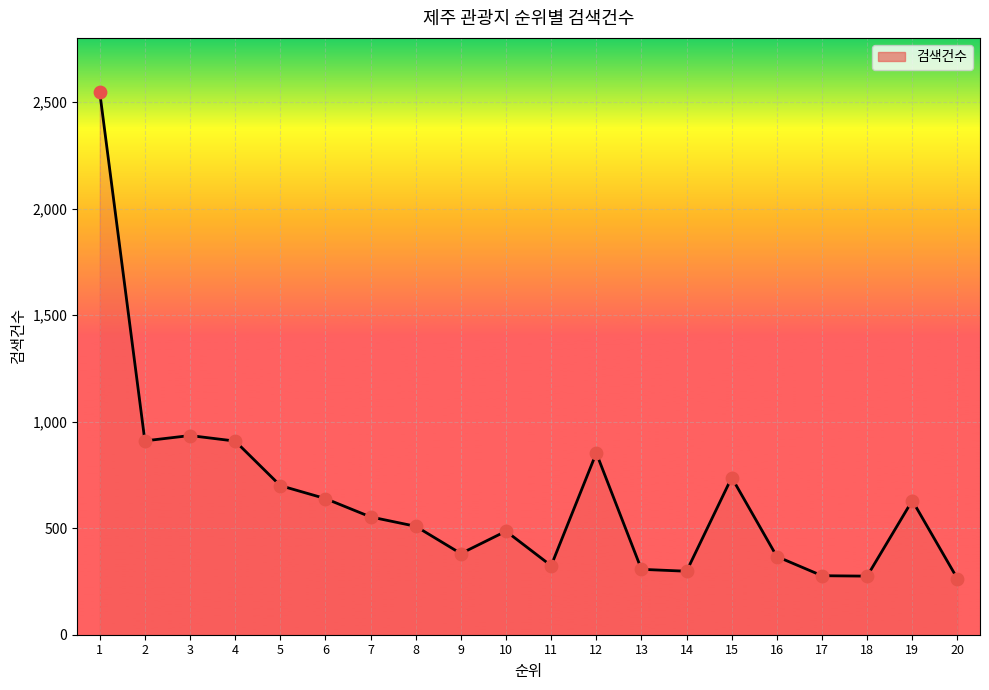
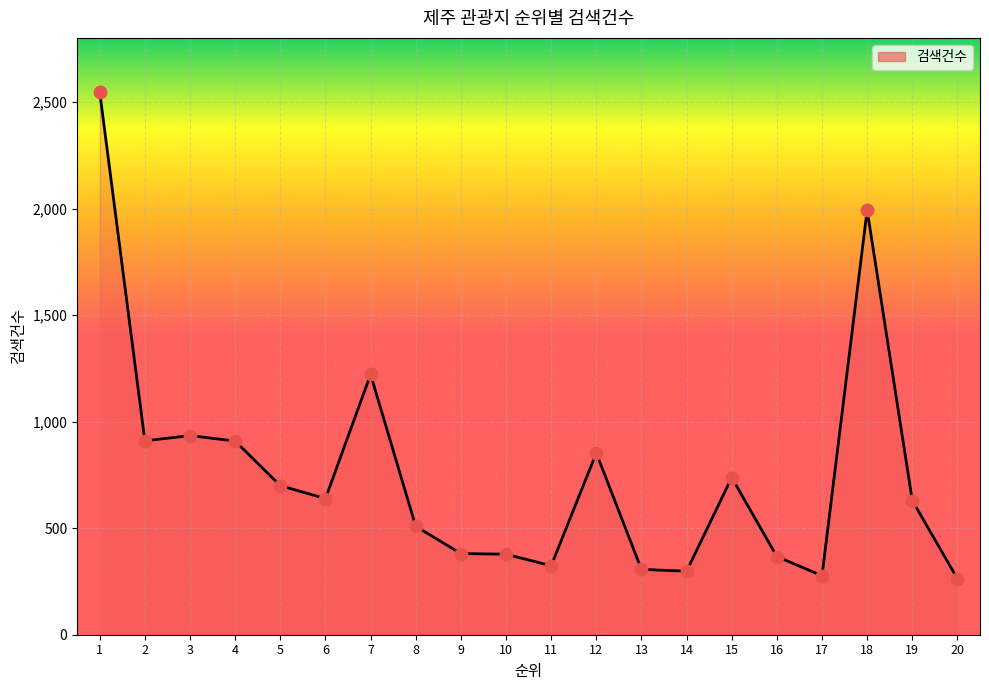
  {
    "1": "2,550",
    "2": "910",
    "3": "940",
    "4": "910",
    "5": "700",
    "6": "640",
-   "7": "550",
+   "7": "1,220",
    "8": "510",
    "9": "380",
-   "10": "490",
+   "10": "380",
    "11": "320",
    "12": "850",
    "13": "310",
    "14": "300",
    "15": "740",
    "16": "370",
    "17": "280",
-   "18": "280",
+   "18": "1,990",
    "19": "630",
    "20": "260"
  }
